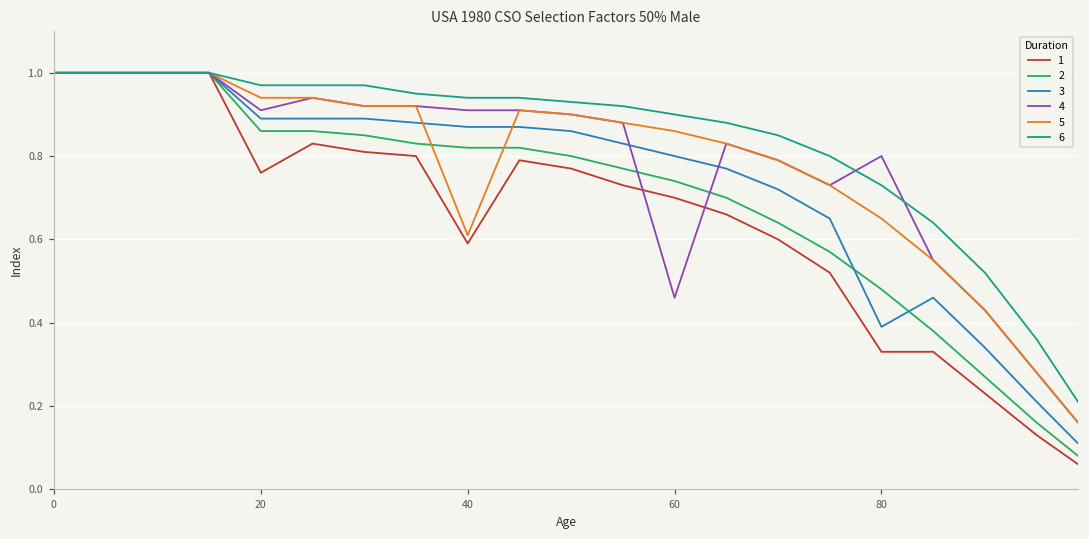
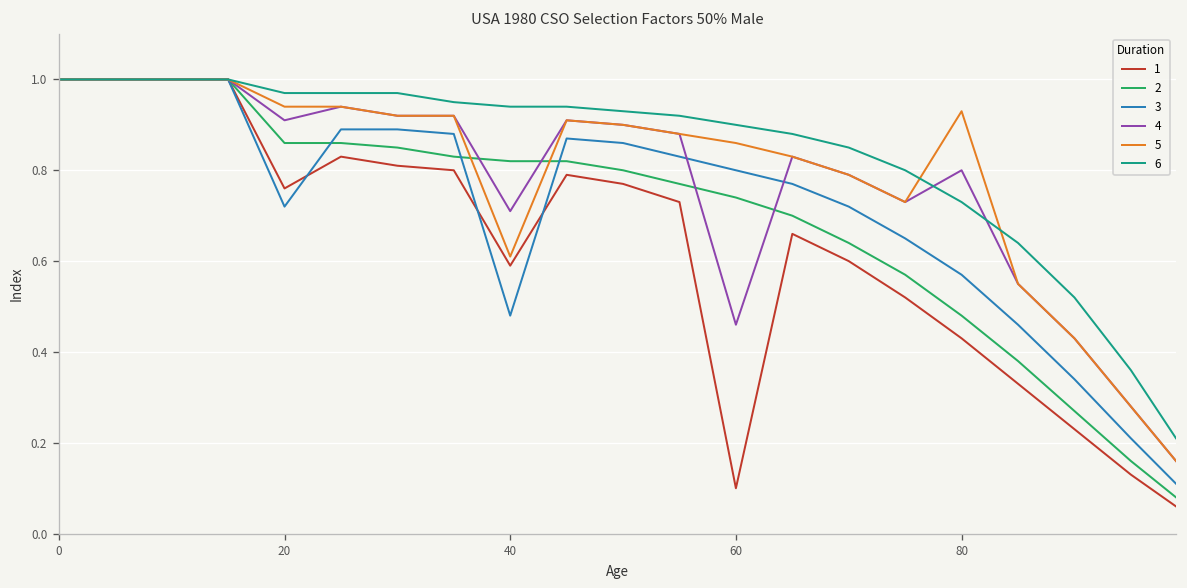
  {
    "1": {
      "20": 0.76,
      "40": 0.59,
-     "60": 0.7,
-     "80": 0.33
+     "60": 0.1,
+     "80": 0.43
    },
    "3": {
-     "20": 0.89,
-     "40": 0.87,
+     "20": 0.72,
+     "40": 0.48,
      "60": 0.80,
-     "80": 0.39
+     "80": 0.57
    },
    "4": {
      "20": 0.91,
-     "40": 0.91,
+     "40": 0.71,
      "60": 0.46,
      "80": 0.80
    },
    "5": {
      "20": 0.94,
      "40": 0.61,
      "60": 0.86,
-     "80": 0.65
+     "80": 0.93
    }
  }
